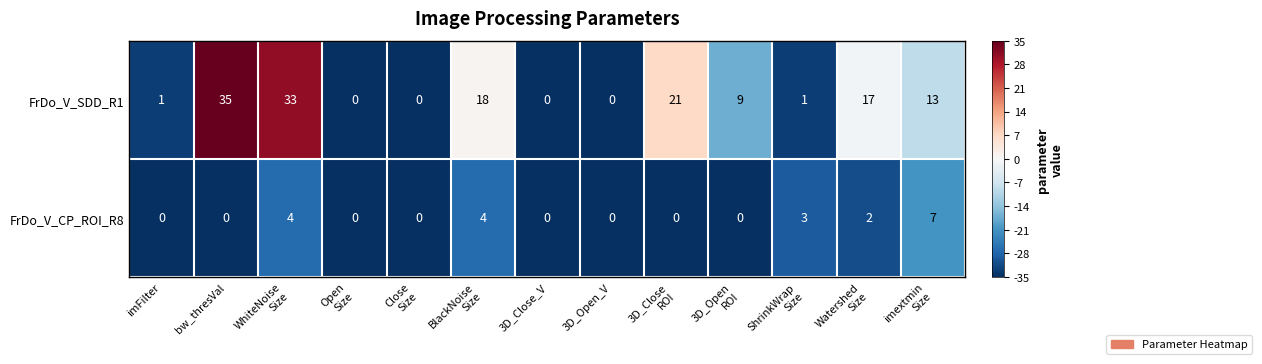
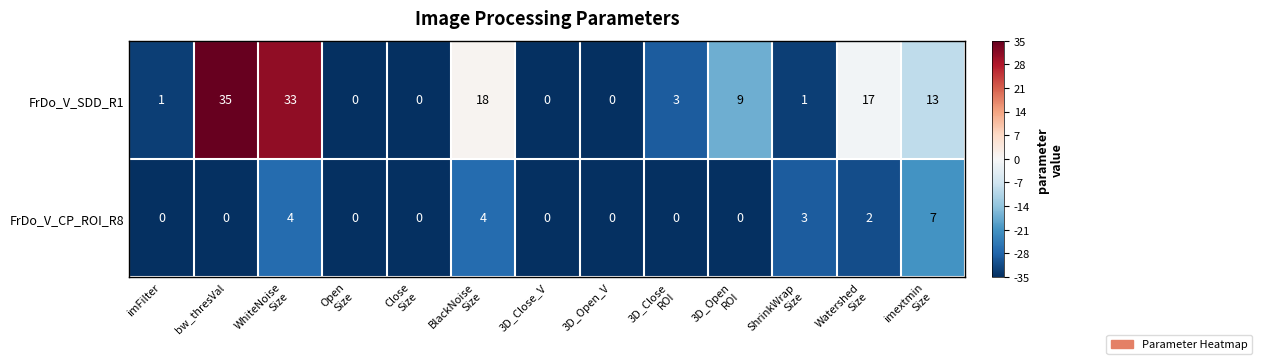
  {
    "FrDo_V_SDD_R1": {
      "imFilter": 1,
      "bw_thresVal": 35,
      "WhiteNoise Size": 33,
      "Open Size": 0,
      "Close Size": 0,
      "BlackNoise Size": 18,
      "3D_Close_V": 0,
      "3D_Open_V": 0,
-     "3D_Close ROI": 21,
+     "3D_Close ROI": 3,
      "3D_Open ROI": 9,
      "ShrinkWrap Size": 1,
      "Watershed Size": 17,
      "imextmin Size": 13
    },
    "FrDo_V_CP_ROI_R8": {
      "imFilter": 0,
      "bw_thresVal": 0,
      "WhiteNoise Size": 4,
      "Open Size": 0,
      "Close Size": 0,
      "BlackNoise Size": 4,
      "3D_Close_V": 0,
      "3D_Open_V": 0,
      "3D_Close ROI": 0,
      "3D_Open ROI": 0,
      "ShrinkWrap Size": 3,
      "Watershed Size": 2,
      "imextmin Size": 7
    }
  }
